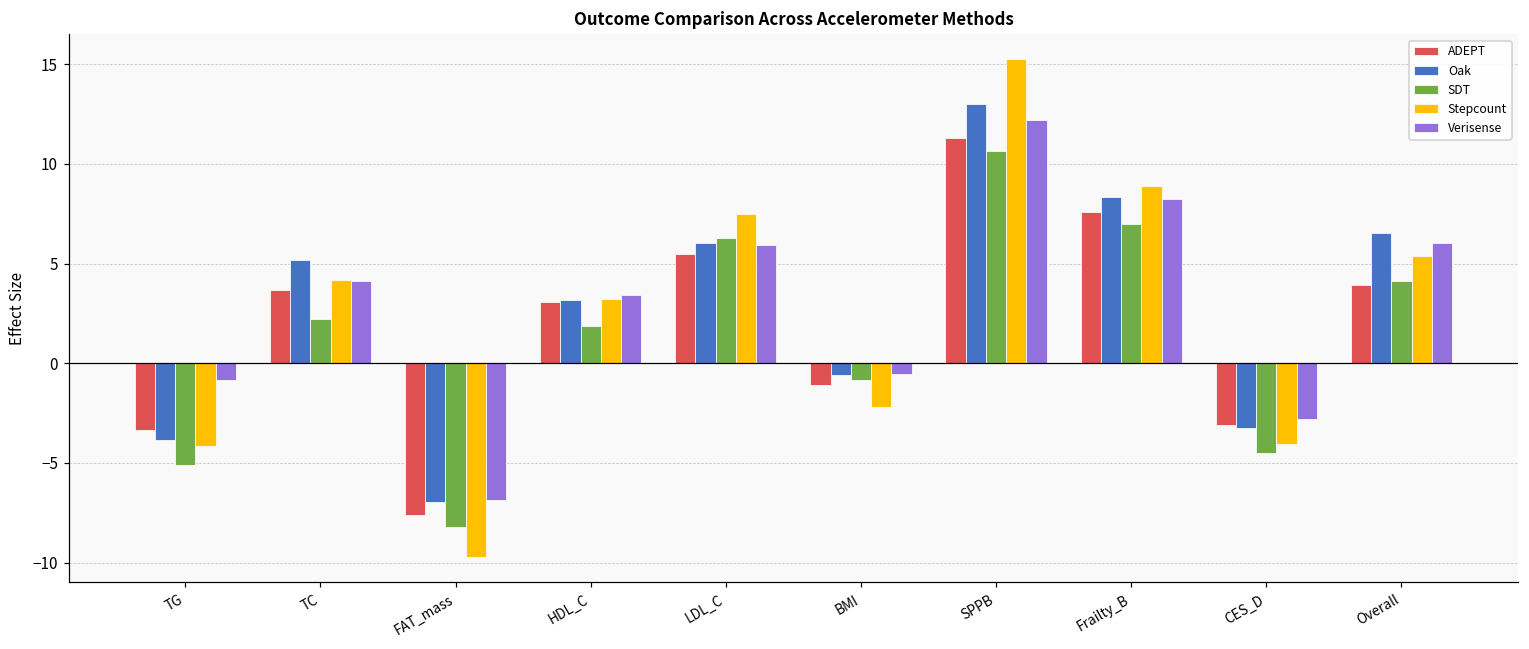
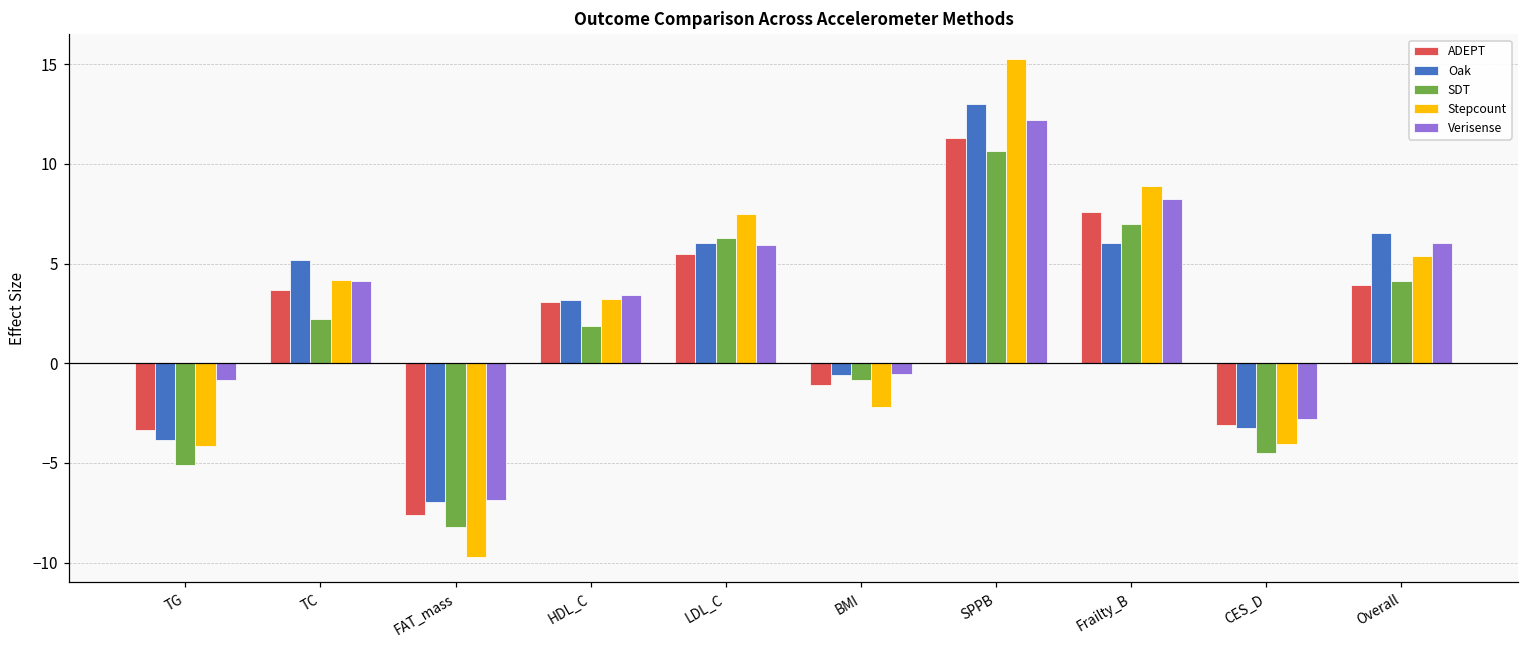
  {
    "ADEPT": {
      "TG": -3.3,
      "TC": 3.7,
      "FAT_mass": -7.6,
      "HDL_C": 3.1,
      "LDL_C": 5.5,
      "BMI": -1.1,
      "SPPB": 11.3,
      "Frailty_B": 7.6,
      "CES_D": -3.1,
      "Overall": 3.9
    },
    "Oak": {
      "TG": -3.9,
      "TC": 5.2,
      "FAT_mass": -7.0,
      "HDL_C": 3.2,
      "LDL_C": 6.0,
      "BMI": -0.6,
      "SPPB": 13.0,
-     "Frailty_B": 8.3,
+     "Frailty_B": 6.0,
      "CES_D": -3.3,
      "Overall": 6.5
    },
    "SDT": {
      "TG": -5.1,
      "TC": 2.2,
      "FAT_mass": -8.2,
      "HDL_C": 1.9,
      "LDL_C": 6.3,
      "BMI": -0.8,
      "SPPB": 10.6,
      "Frailty_B": 7.0,
      "CES_D": -4.5,
      "Overall": 4.1
    },
    "Stepcount": {
      "TG": -4.2,
      "TC": 4.2,
      "FAT_mass": -9.7,
      "HDL_C": 3.2,
      "LDL_C": 7.5,
      "BMI": -2.2,
      "SPPB": 15.2,
      "Frailty_B": 8.9,
      "CES_D": -4.1,
      "Overall": 5.4
    },
    "Verisense": {
      "TG": -0.8,
      "TC": 4.1,
      "FAT_mass": -6.8,
      "HDL_C": 3.4,
      "LDL_C": 5.9,
      "BMI": -0.5,
      "SPPB": 12.2,
      "Frailty_B": 8.2,
      "CES_D": -2.8,
      "Overall": 6.0
    }
  }
